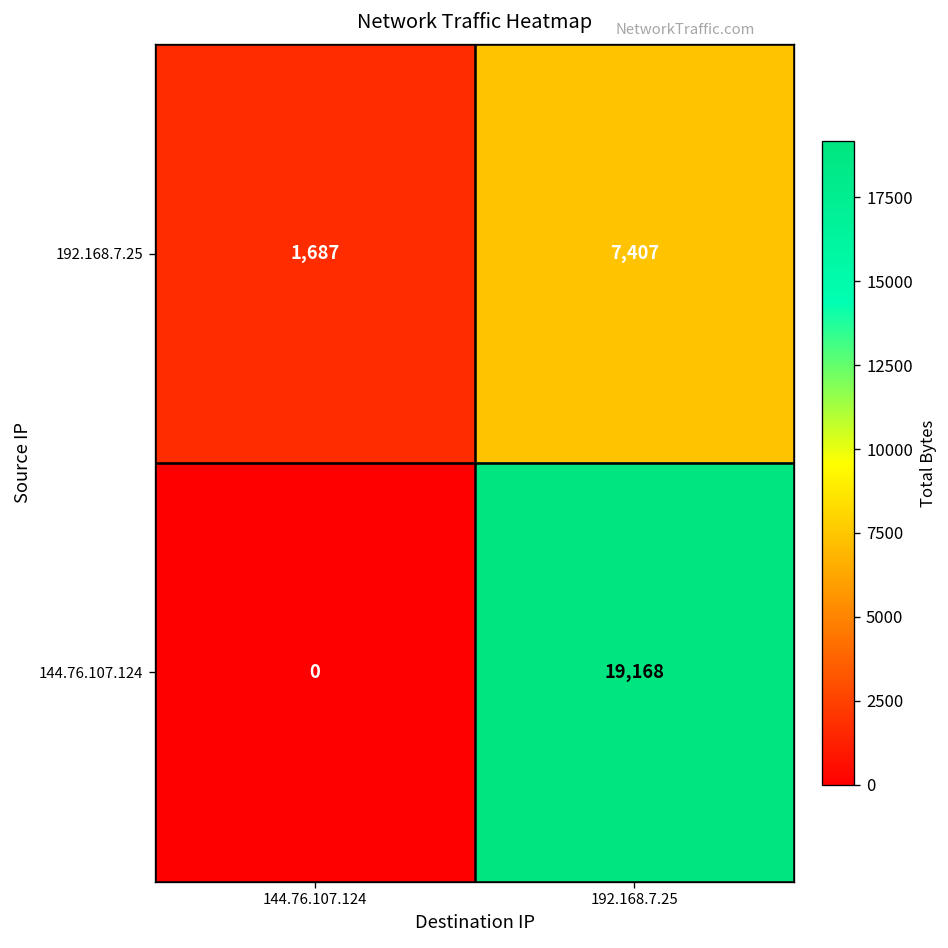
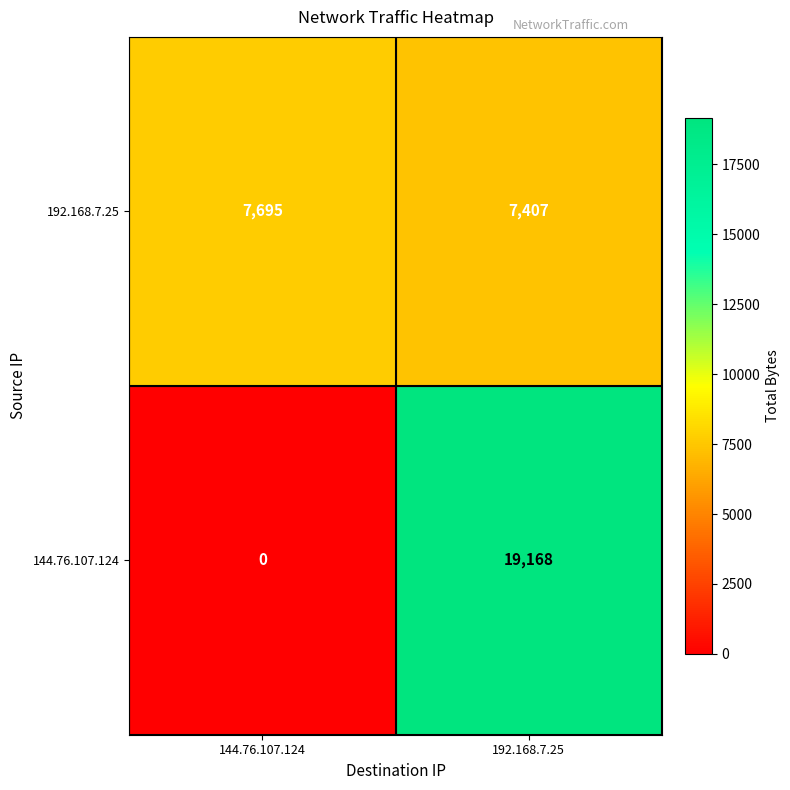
  {
    "192.168.7.25": {
-     "144.76.107.124": "1,687",
+     "144.76.107.124": "7,695",
      "192.168.7.25": "7,407"
    },
    "144.76.107.124": {
      "144.76.107.124": "0",
      "192.168.7.25": "19,168"
    }
  }
